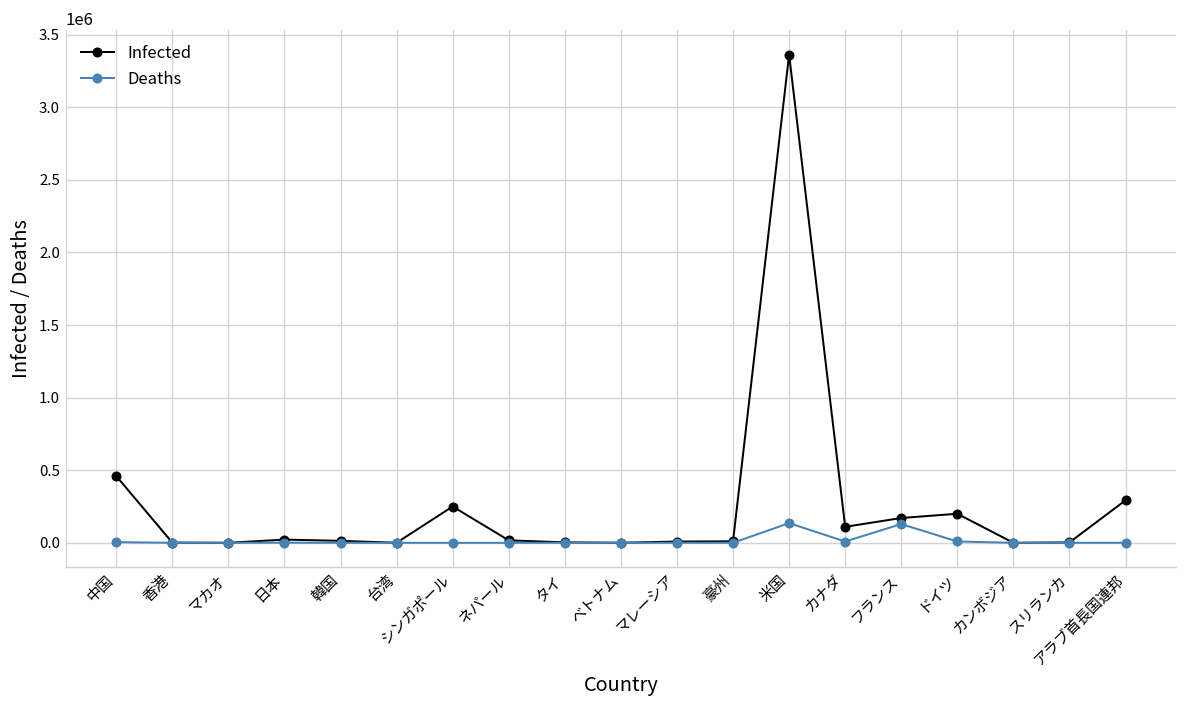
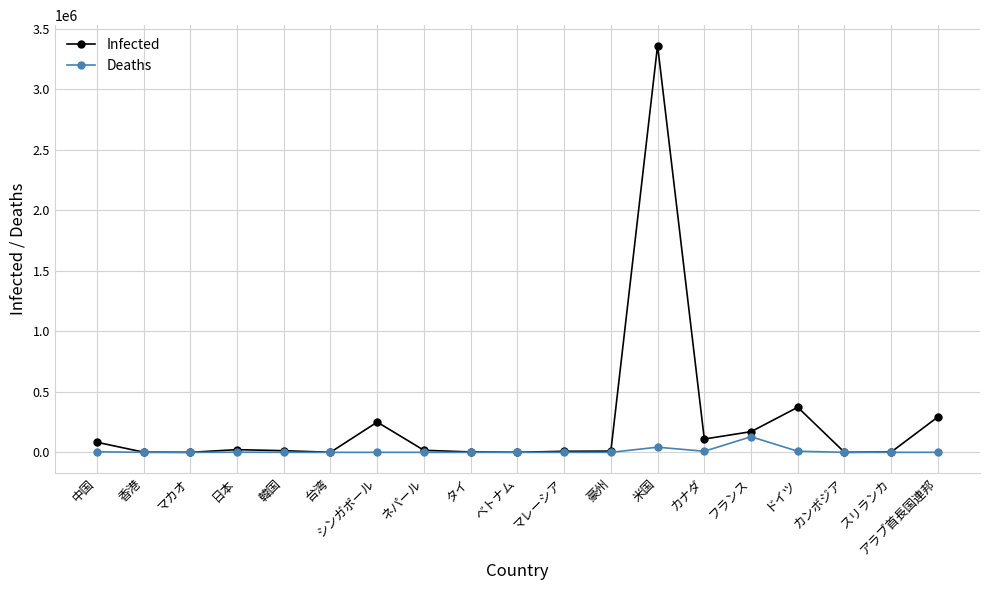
  {
    "Infected": {
-     "中国": 460000,
+     "中国": 80000,
      "シンガポール": 250000,
      "米国": 3360000,
      "カナダ": 110000,
      "フランス": 170000,
-     "ドイツ": 200000,
+     "ドイツ": 370000,
      "アラブ首長国連邦": 290000
    },
    "Deaths": {
      "中国": 0,
      "シンガポール": 0,
-     "米国": 140000,
+     "米国": 40000,
      "カナダ": 10000,
      "フランス": 130000,
      "ドイツ": 10000,
      "アラブ首長国連邦": 0
    }
  }
